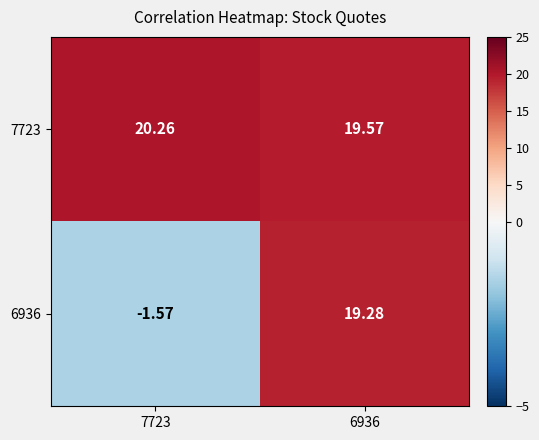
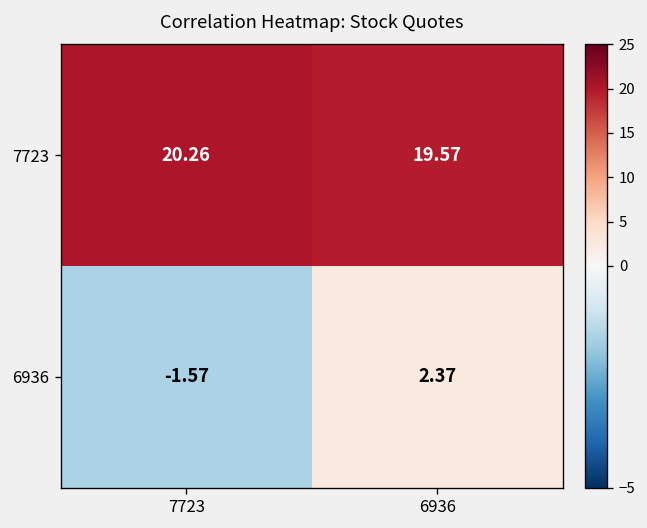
  {
    "7723": {
      "7723": 20.26,
      "6936": 19.57
    },
    "6936": {
      "7723": -1.57,
-     "6936": 19.28
+     "6936": 2.37
    }
  }
